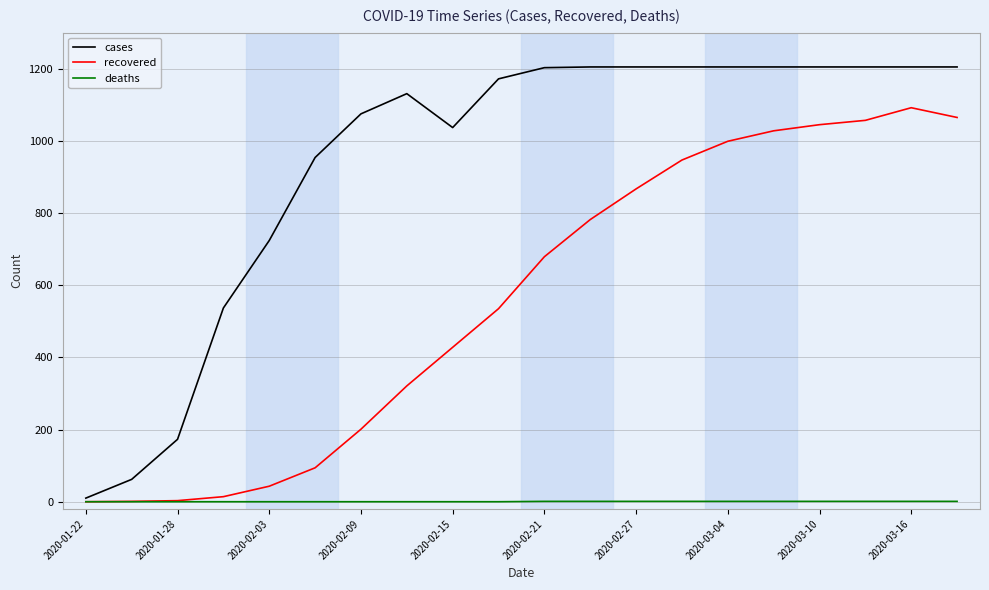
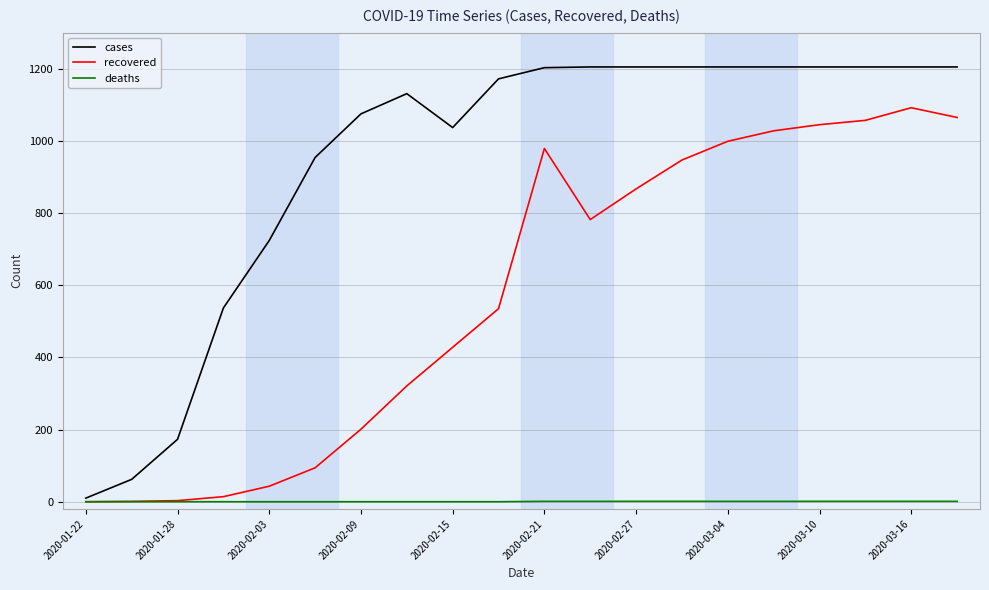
  {
    "cases": {
      "2020-01-22": 10,
      "2020-01-28": 170,
      "2020-02-03": 720,
      "2020-02-09": 1080,
      "2020-02-15": 1040,
      "2020-02-21": 1200,
      "2020-02-27": 1210,
      "2020-03-04": 1210,
      "2020-03-10": 1210,
      "2020-03-16": 1210
    },
    "recovered": {
      "2020-02-03": 40,
      "2020-02-09": 200,
      "2020-02-15": 430,
-     "2020-02-21": 680,
+     "2020-02-21": 980,
      "2020-02-27": 870,
      "2020-03-04": 1000,
      "2020-03-10": 1050,
      "2020-03-16": 1090
    },
    "deaths": {
      "2020-02-03": 0,
      "2020-02-09": 0,
      "2020-02-15": 0,
      "2020-02-21": 0,
      "2020-02-27": 0,
      "2020-03-04": 0,
      "2020-03-10": 0,
      "2020-03-16": 0
    }
  }
